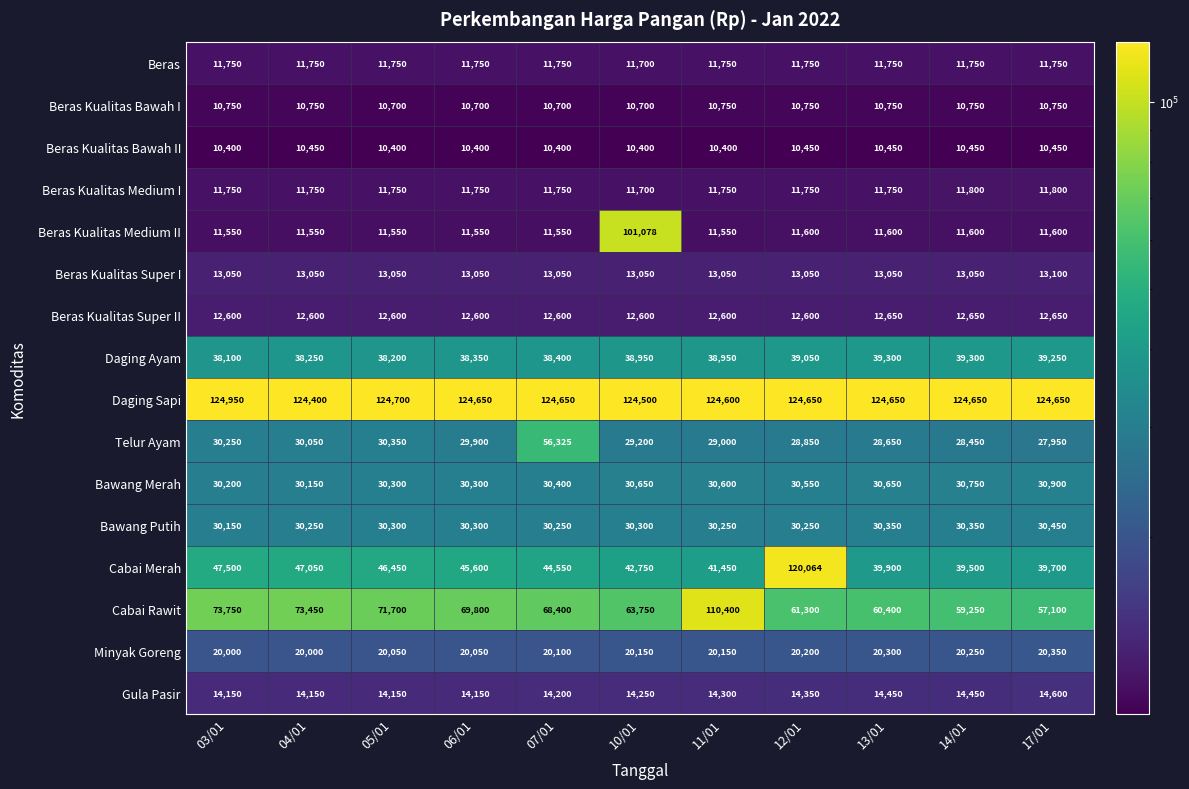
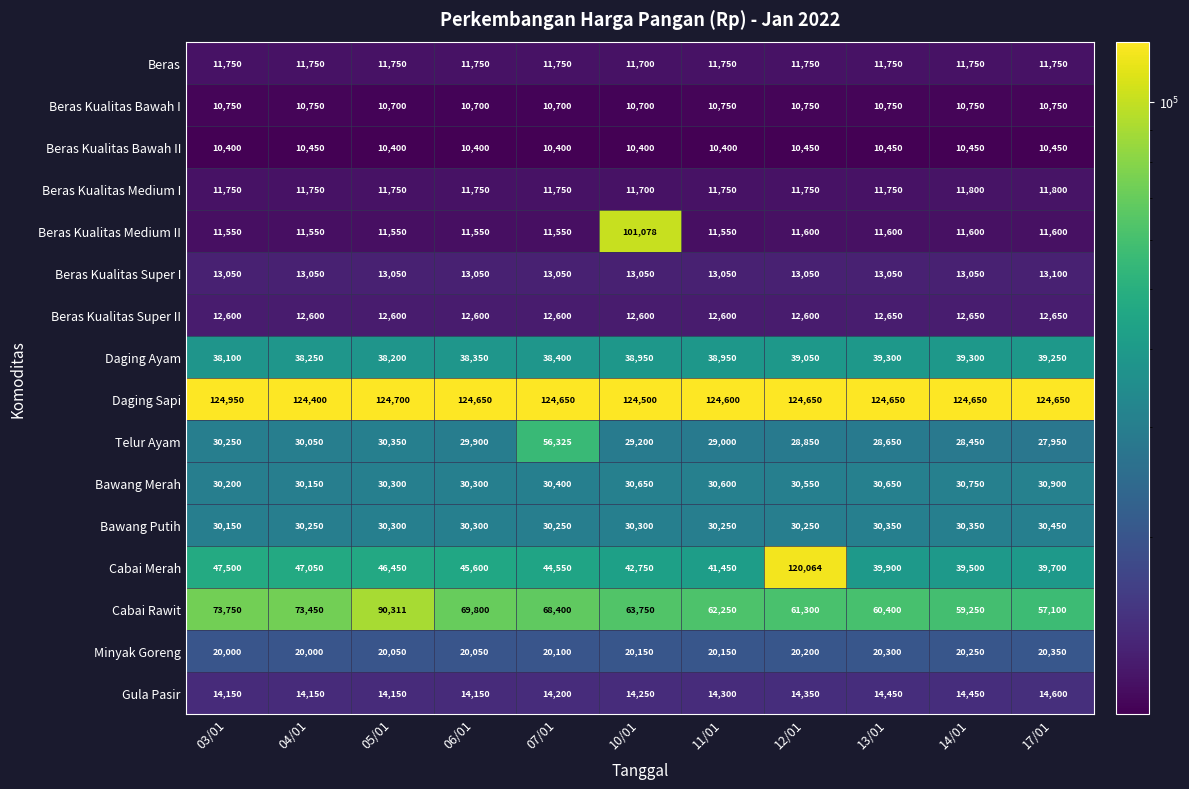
  {
    "Beras": {
      "03/01": "11,750",
      "04/01": "11,750",
      "05/01": "11,750",
      "06/01": "11,750",
      "07/01": "11,750",
      "10/01": "11,700",
      "11/01": "11,750",
      "12/01": "11,750",
      "13/01": "11,750",
      "14/01": "11,750",
      "17/01": "11,750"
    },
    "Beras Kualitas Bawah I": {
      "03/01": "10,750",
      "04/01": "10,750",
      "05/01": "10,700",
      "06/01": "10,700",
      "07/01": "10,700",
      "10/01": "10,700",
      "11/01": "10,750",
      "12/01": "10,750",
      "13/01": "10,750",
      "14/01": "10,750",
      "17/01": "10,750"
    },
    "Beras Kualitas Bawah II": {
      "03/01": "10,400",
      "04/01": "10,450",
      "05/01": "10,400",
      "06/01": "10,400",
      "07/01": "10,400",
      "10/01": "10,400",
      "11/01": "10,400",
      "12/01": "10,450",
      "13/01": "10,450",
      "14/01": "10,450",
      "17/01": "10,450"
    },
    "Beras Kualitas Medium I": {
      "03/01": "11,750",
      "04/01": "11,750",
      "05/01": "11,750",
      "06/01": "11,750",
      "07/01": "11,750",
      "10/01": "11,700",
      "11/01": "11,750",
      "12/01": "11,750",
      "13/01": "11,750",
      "14/01": "11,800",
      "17/01": "11,800"
    },
    "Beras Kualitas Medium II": {
      "03/01": "11,550",
      "04/01": "11,550",
      "05/01": "11,550",
      "06/01": "11,550",
      "07/01": "11,550",
      "10/01": "101,078",
      "11/01": "11,550",
      "12/01": "11,600",
      "13/01": "11,600",
      "14/01": "11,600",
      "17/01": "11,600"
    },
    "Beras Kualitas Super I": {
      "03/01": "13,050",
      "04/01": "13,050",
      "05/01": "13,050",
      "06/01": "13,050",
      "07/01": "13,050",
      "10/01": "13,050",
      "11/01": "13,050",
      "12/01": "13,050",
      "13/01": "13,050",
      "14/01": "13,050",
      "17/01": "13,100"
    },
    "Beras Kualitas Super II": {
      "03/01": "12,600",
      "04/01": "12,600",
      "05/01": "12,600",
      "06/01": "12,600",
      "07/01": "12,600",
      "10/01": "12,600",
      "11/01": "12,600",
      "12/01": "12,600",
      "13/01": "12,650",
      "14/01": "12,650",
      "17/01": "12,650"
    },
    "Daging Ayam": {
      "03/01": "38,100",
      "04/01": "38,250",
      "05/01": "38,200",
      "06/01": "38,350",
      "07/01": "38,400",
      "10/01": "38,950",
      "11/01": "38,950",
      "12/01": "39,050",
      "13/01": "39,300",
      "14/01": "39,300",
      "17/01": "39,250"
    },
    "Daging Sapi": {
      "03/01": "124,950",
      "04/01": "124,400",
      "05/01": "124,700",
      "06/01": "124,650",
      "07/01": "124,650",
      "10/01": "124,500",
      "11/01": "124,600",
      "12/01": "124,650",
      "13/01": "124,650",
      "14/01": "124,650",
      "17/01": "124,650"
    },
    "Telur Ayam": {
      "03/01": "30,250",
      "04/01": "30,050",
      "05/01": "30,350",
      "06/01": "29,900",
      "07/01": "56,325",
      "10/01": "29,200",
      "11/01": "29,000",
      "12/01": "28,850",
      "13/01": "28,650",
      "14/01": "28,450",
      "17/01": "27,950"
    },
    "Bawang Merah": {
      "03/01": "30,200",
      "04/01": "30,150",
      "05/01": "30,300",
      "06/01": "30,300",
      "07/01": "30,400",
      "10/01": "30,650",
      "11/01": "30,600",
      "12/01": "30,550",
      "13/01": "30,650",
      "14/01": "30,750",
      "17/01": "30,900"
    },
    "Bawang Putih": {
      "03/01": "30,150",
      "04/01": "30,250",
      "05/01": "30,300",
      "06/01": "30,300",
      "07/01": "30,250",
      "10/01": "30,300",
      "11/01": "30,250",
      "12/01": "30,250",
      "13/01": "30,350",
      "14/01": "30,350",
      "17/01": "30,450"
    },
    "Cabai Merah": {
      "03/01": "47,500",
      "04/01": "47,050",
      "05/01": "46,450",
      "06/01": "45,600",
      "07/01": "44,550",
      "10/01": "42,750",
      "11/01": "41,450",
      "12/01": "120,064",
      "13/01": "39,900",
      "14/01": "39,500",
      "17/01": "39,700"
    },
    "Cabai Rawit": {
      "03/01": "73,750",
      "04/01": "73,450",
-     "05/01": "71,700",
+     "05/01": "90,311",
      "06/01": "69,800",
      "07/01": "68,400",
      "10/01": "63,750",
-     "11/01": "110,400",
+     "11/01": "62,250",
      "12/01": "61,300",
      "13/01": "60,400",
      "14/01": "59,250",
      "17/01": "57,100"
    },
    "Minyak Goreng": {
      "03/01": "20,000",
      "04/01": "20,000",
      "05/01": "20,050",
      "06/01": "20,050",
      "07/01": "20,100",
      "10/01": "20,150",
      "11/01": "20,150",
      "12/01": "20,200",
      "13/01": "20,300",
      "14/01": "20,250",
      "17/01": "20,350"
    },
    "Gula Pasir": {
      "03/01": "14,150",
      "04/01": "14,150",
      "05/01": "14,150",
      "06/01": "14,150",
      "07/01": "14,200",
      "10/01": "14,250",
      "11/01": "14,300",
      "12/01": "14,350",
      "13/01": "14,450",
      "14/01": "14,450",
      "17/01": "14,600"
    }
  }
